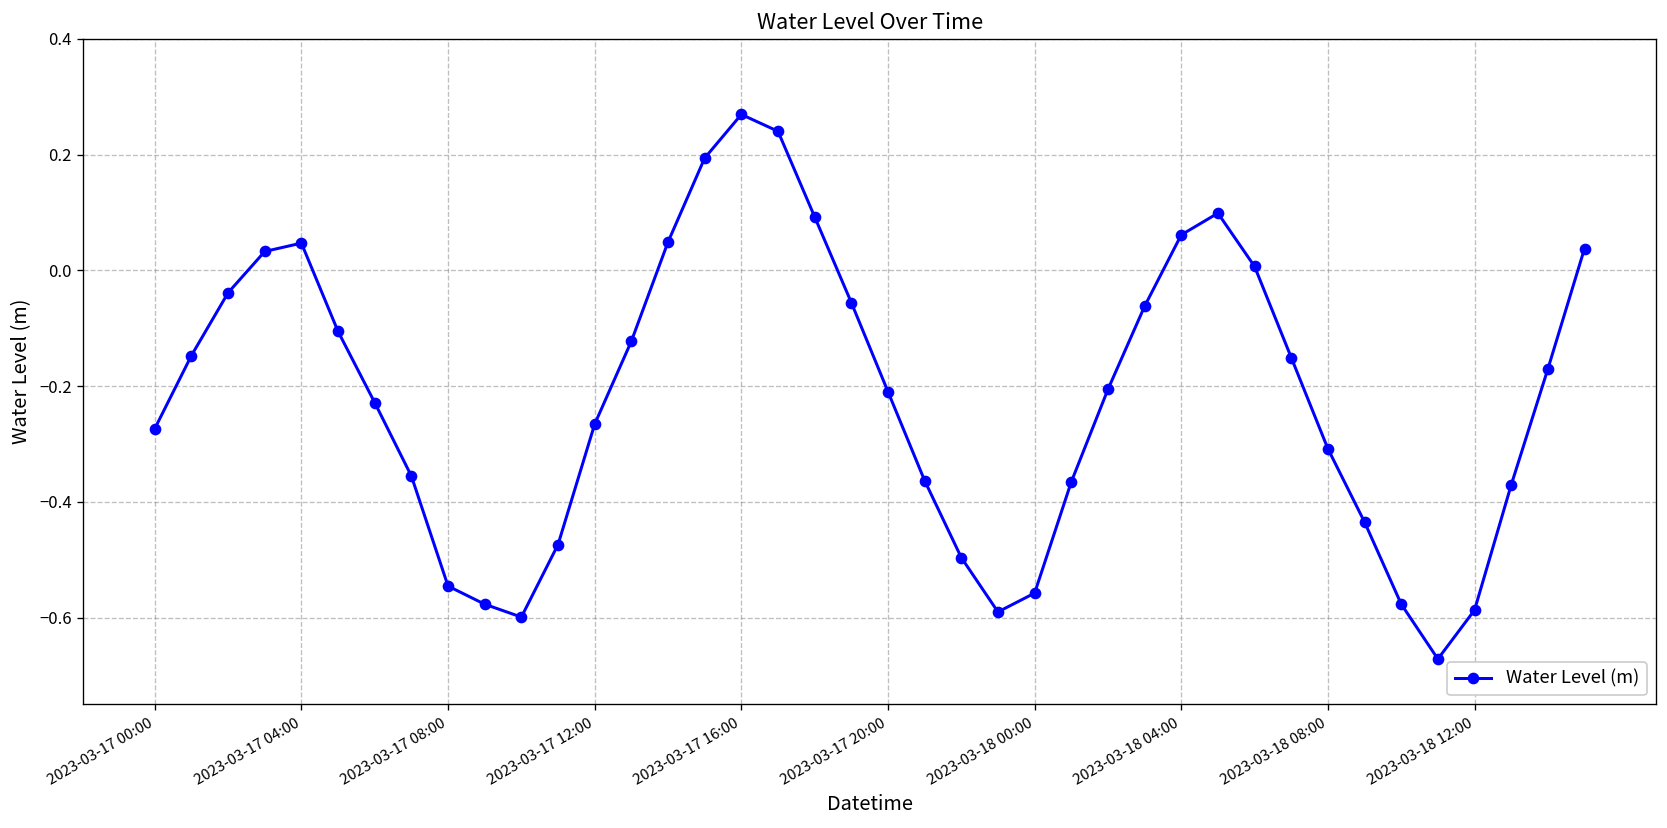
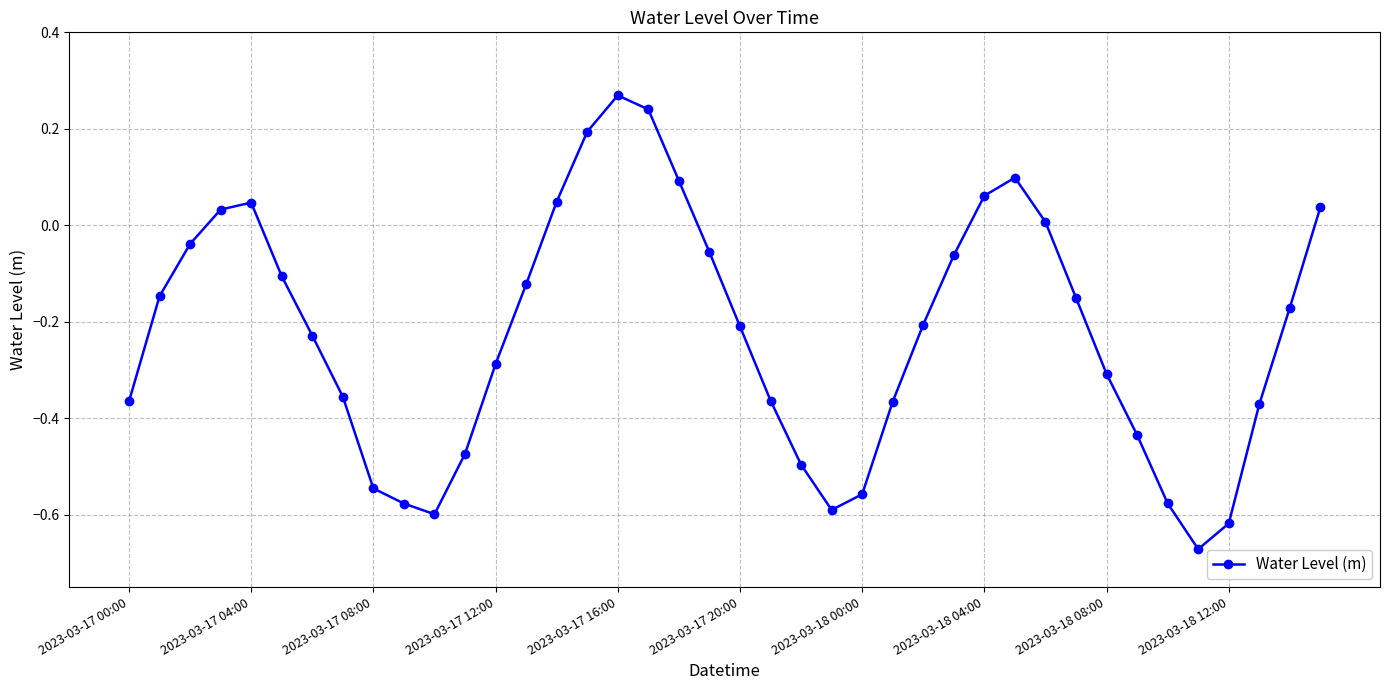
  {
-   "2023-03-17 00:00": -0.27,
+   "2023-03-17 00:00": -0.37,
    "2023-03-17 04:00": 0.05,
    "2023-03-17 08:00": -0.55,
-   "2023-03-17 12:00": -0.27,
+   "2023-03-17 12:00": -0.29,
    "2023-03-17 16:00": 0.27,
    "2023-03-17 20:00": -0.21,
    "2023-03-18 00:00": -0.56,
    "2023-03-18 04:00": 0.06,
    "2023-03-18 08:00": -0.31,
-   "2023-03-18 12:00": -0.59
+   "2023-03-18 12:00": -0.62
  }
